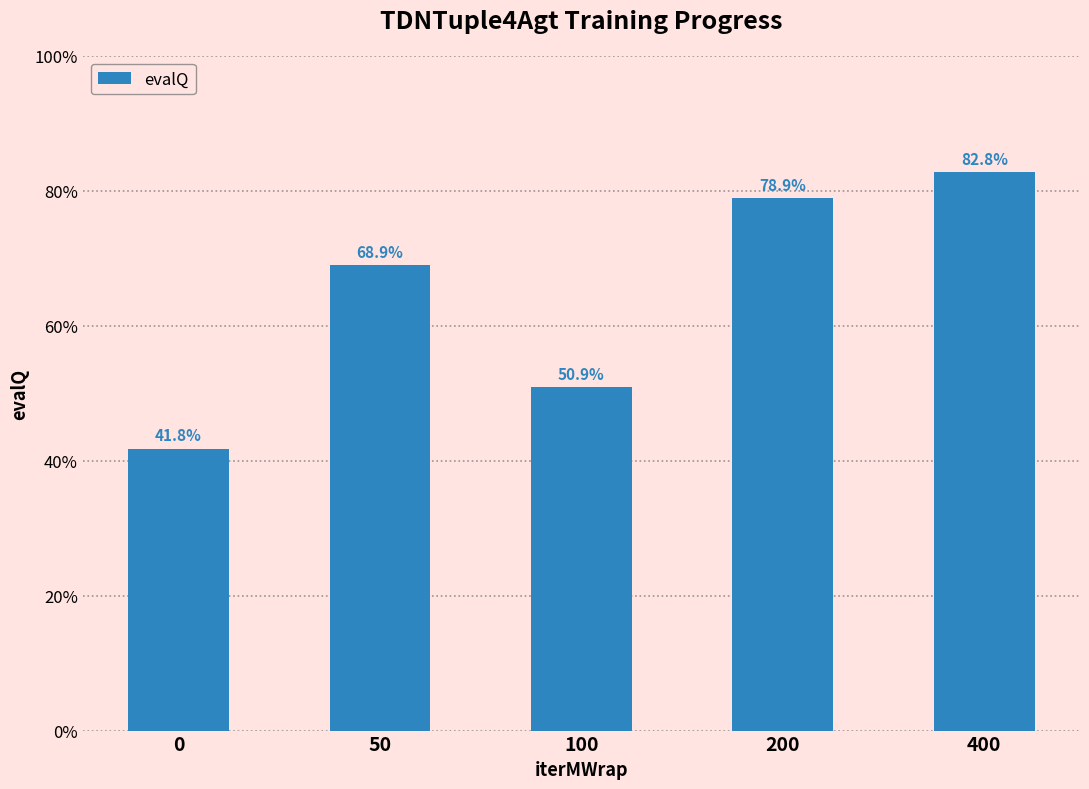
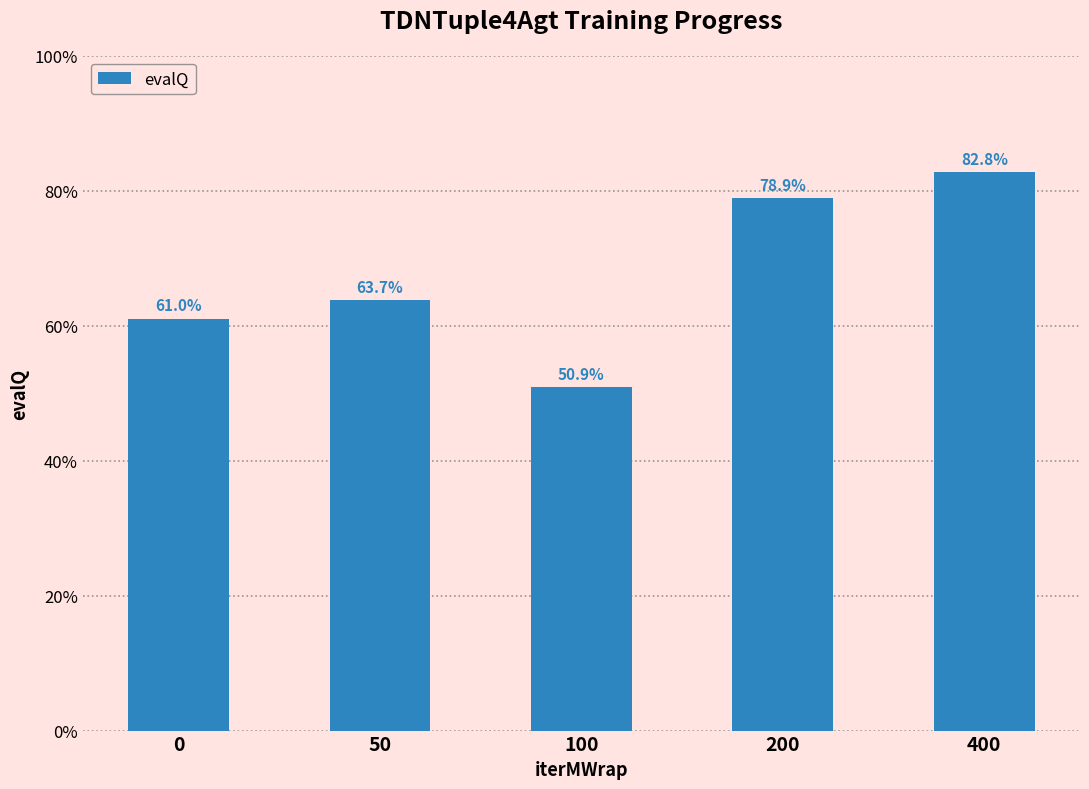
  {
-   "0": "41.8%",
-   "50": "68.9%",
+   "0": "61.0%",
+   "50": "63.7%",
    "100": "50.9%",
    "200": "78.9%",
    "400": "82.8%"
  }
